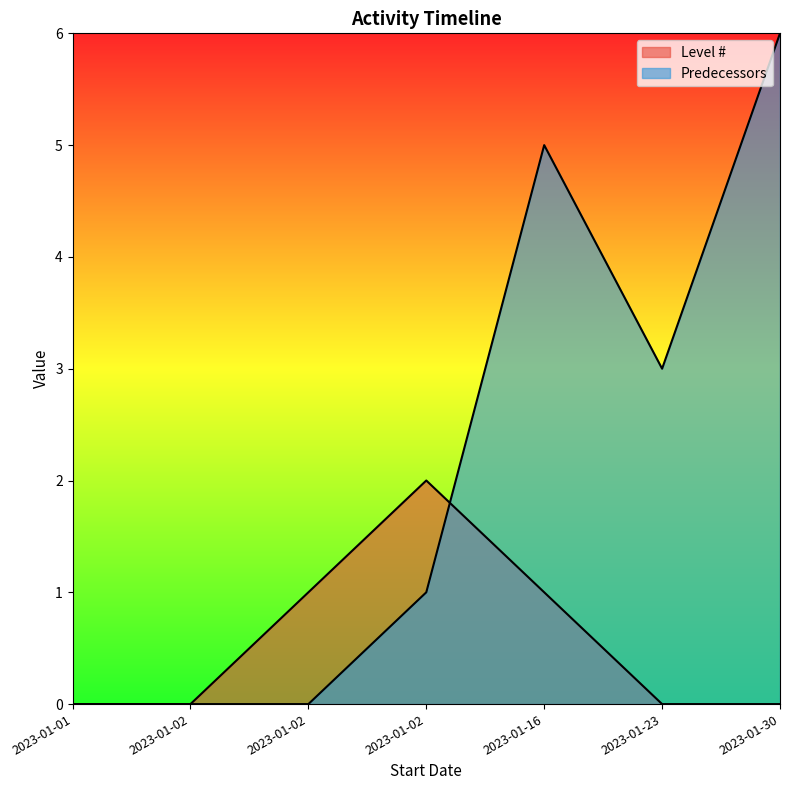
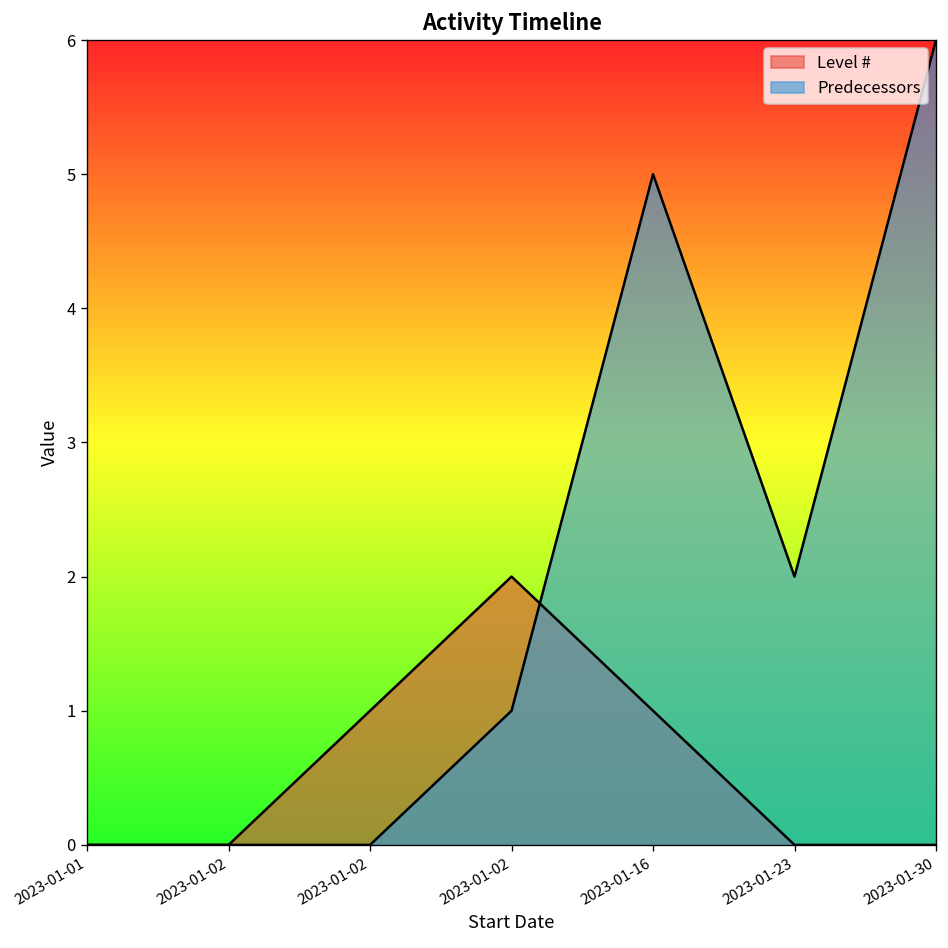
  {
    "Level #": {
      "2023-01-16": 1,
      "2023-01-23": 0,
      "2023-01-30": 0
    },
    "Predecessors": {
      "2023-01-16": 5,
-     "2023-01-23": 3,
+     "2023-01-23": 2,
      "2023-01-30": 6
    }
  }
